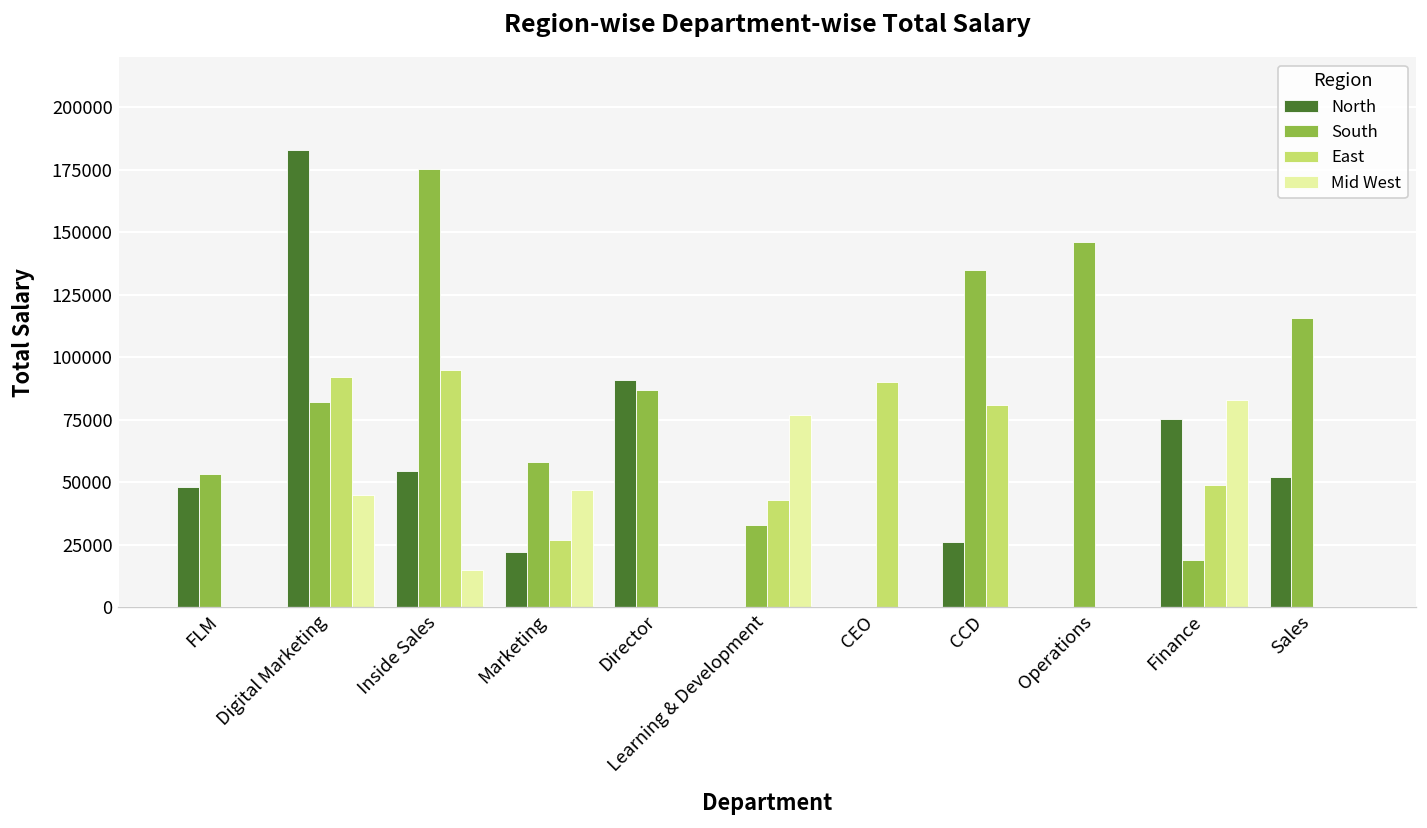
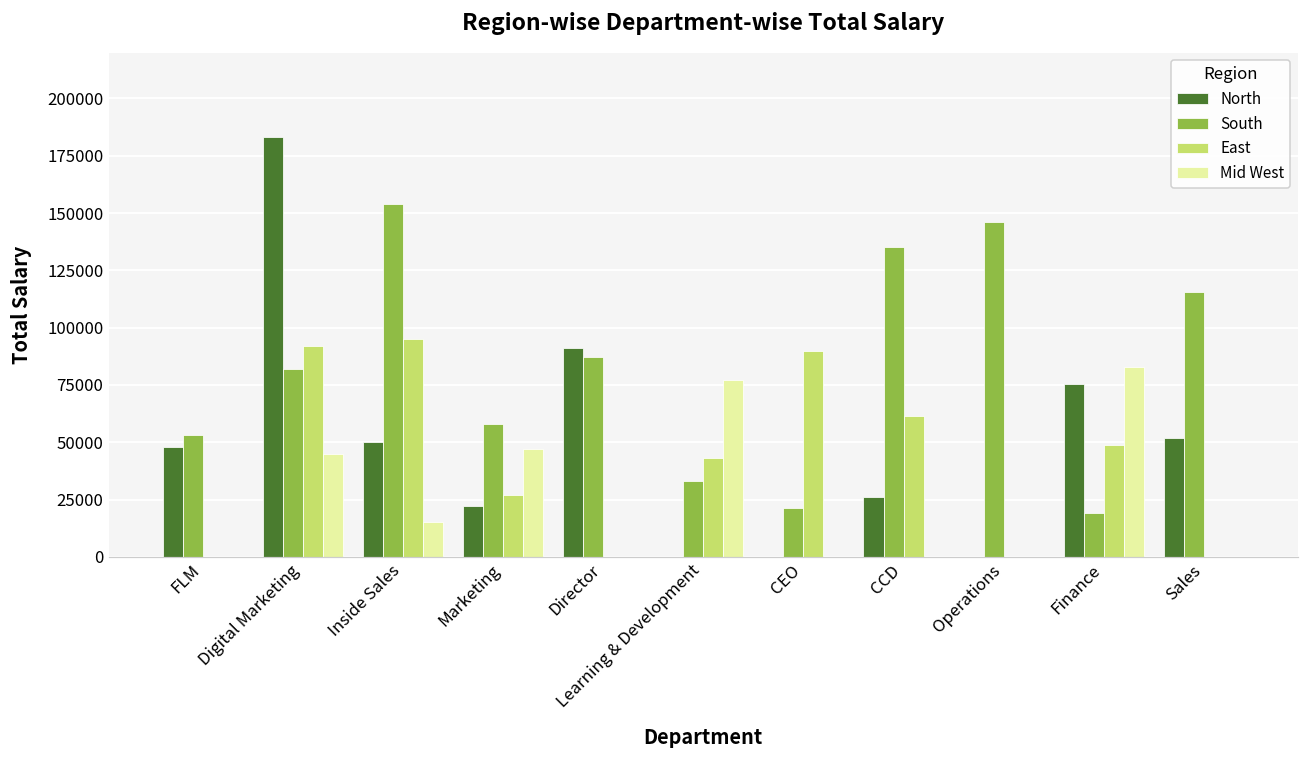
  {
    "North": {
      "FLM": 48000,
      "Digital Marketing": 183000,
-     "Inside Sales": 55000,
+     "Inside Sales": 50000,
      "Marketing": 22000,
      "Director": 91000,
      "Learning & Development": 0,
      "CEO": 0,
      "CCD": 26000,
      "Operations": 0,
      "Finance": 75000,
      "Sales": 52000
    },
    "South": {
      "FLM": 53000,
      "Digital Marketing": 82000,
-     "Inside Sales": 175000,
+     "Inside Sales": 154000,
      "Marketing": 58000,
      "Director": 87000,
      "Learning & Development": 33000,
-     "CEO": 0,
+     "CEO": 21000,
      "CCD": 135000,
      "Operations": 146000,
      "Finance": 19000,
      "Sales": 116000
    },
    "East": {
      "FLM": 0,
      "Digital Marketing": 92000,
      "Inside Sales": 95000,
      "Marketing": 27000,
      "Director": 0,
      "Learning & Development": 43000,
      "CEO": 90000,
-     "CCD": 81000,
+     "CCD": 61000,
      "Operations": 0,
      "Finance": 49000,
      "Sales": 0
    },
    "Mid West": {
      "FLM": 0,
      "Digital Marketing": 45000,
      "Inside Sales": 15000,
      "Marketing": 47000,
      "Director": 0,
      "Learning & Development": 77000,
      "CEO": 0,
      "CCD": 0,
      "Operations": 0,
      "Finance": 83000,
      "Sales": 0
    }
  }
